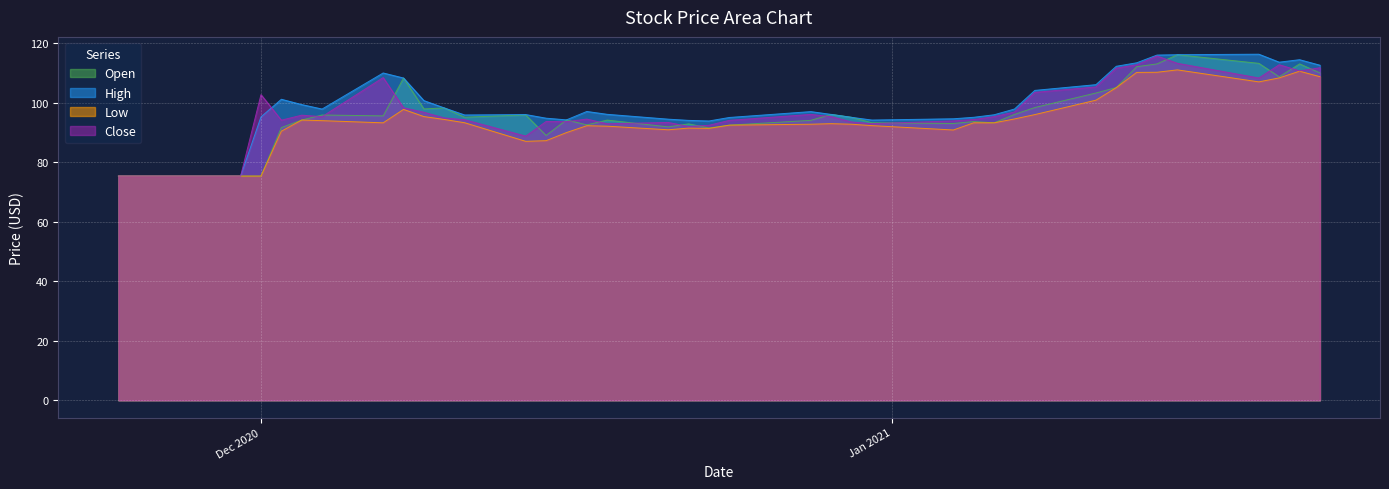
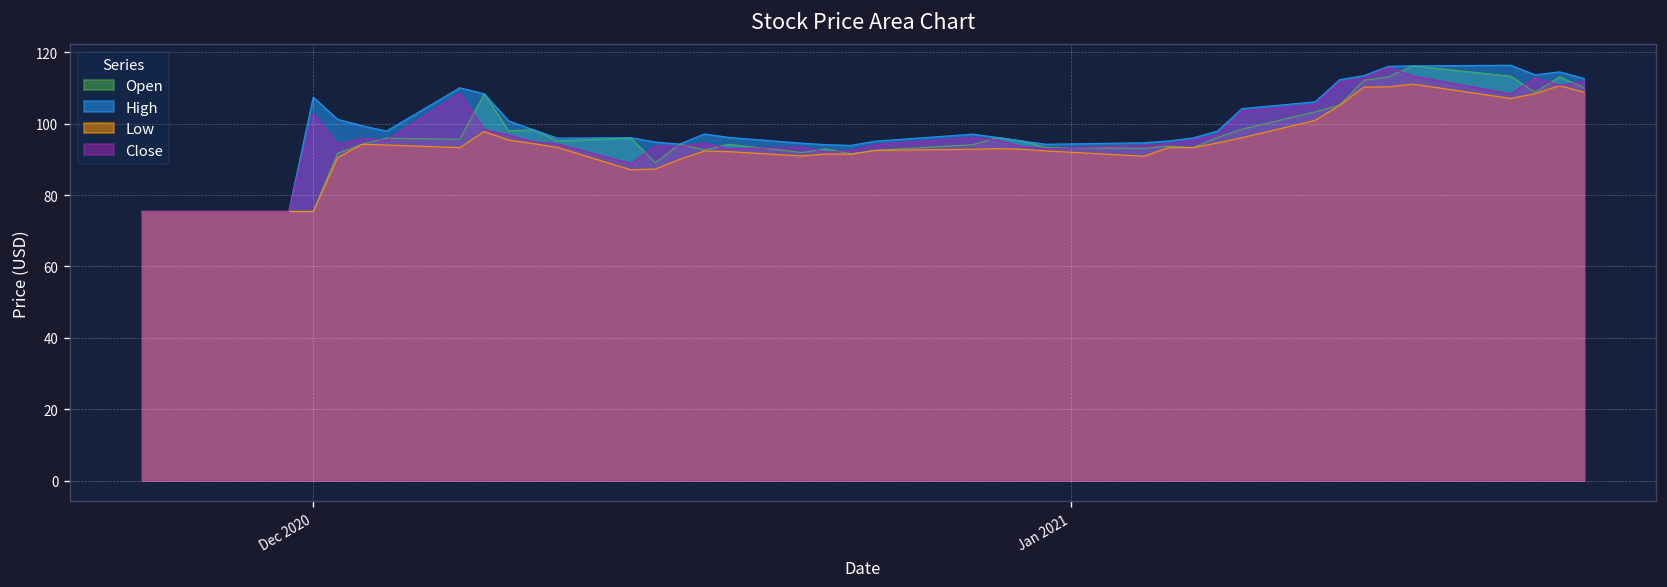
  {
    "High": {
-     "Dec 2020": 95
+     "Dec 2020": 107
    },
    "Close": {
      "Dec 2020": 103
    }
  }
